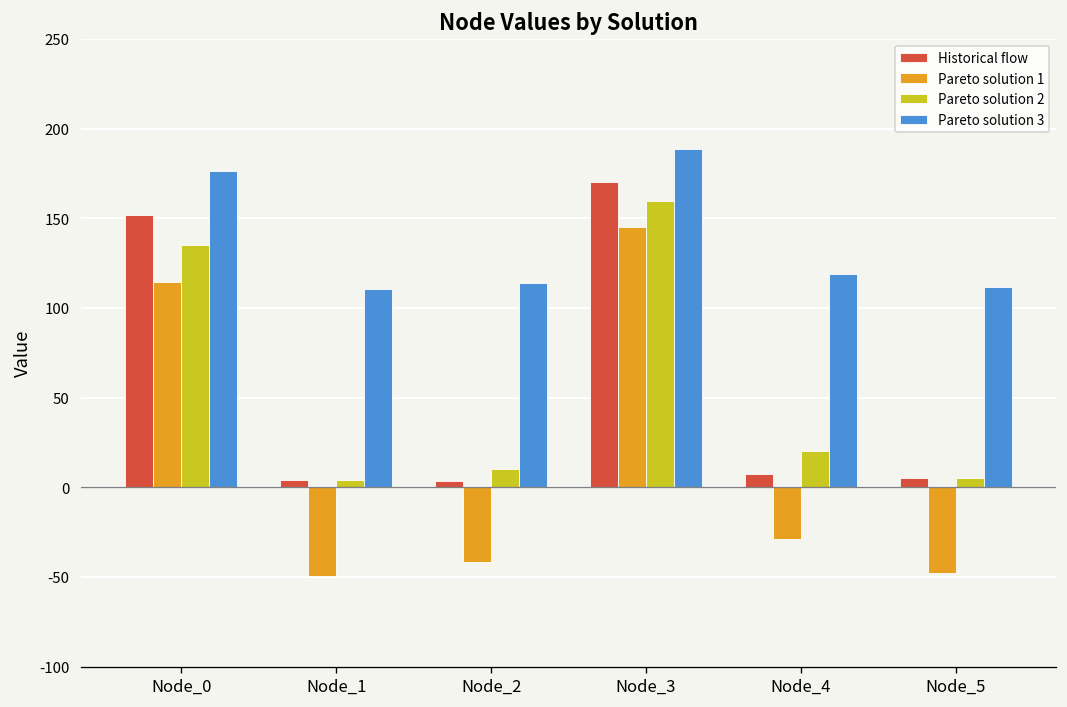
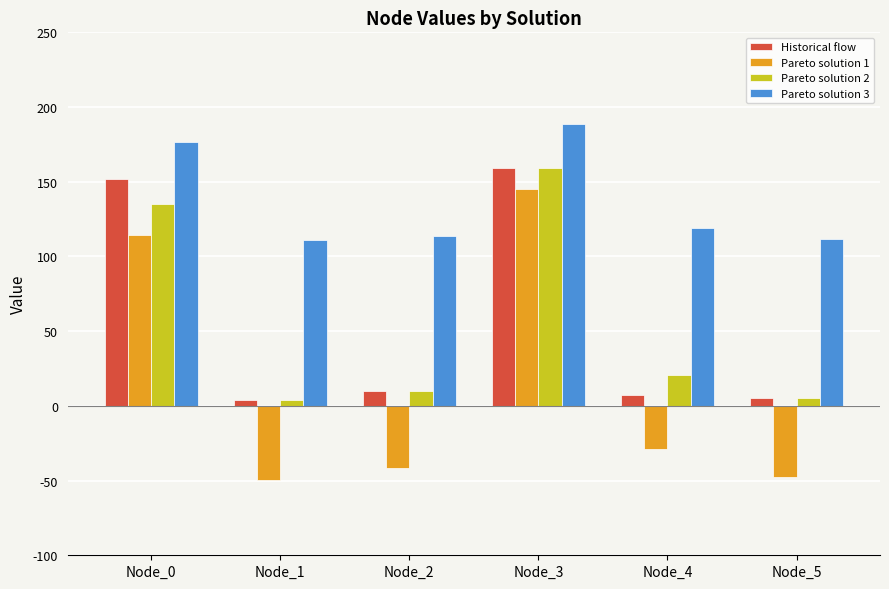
  {
    "Historical flow": {
      "Node_0": 152,
      "Node_1": 4,
-     "Node_2": 4,
-     "Node_3": 170,
+     "Node_2": 10,
+     "Node_3": 160,
      "Node_4": 7,
      "Node_5": 5
    },
    "Pareto solution 3": {
      "Node_0": 176,
      "Node_1": 111,
      "Node_2": 114,
      "Node_3": 189,
      "Node_4": 119,
      "Node_5": 111
    }
  }
